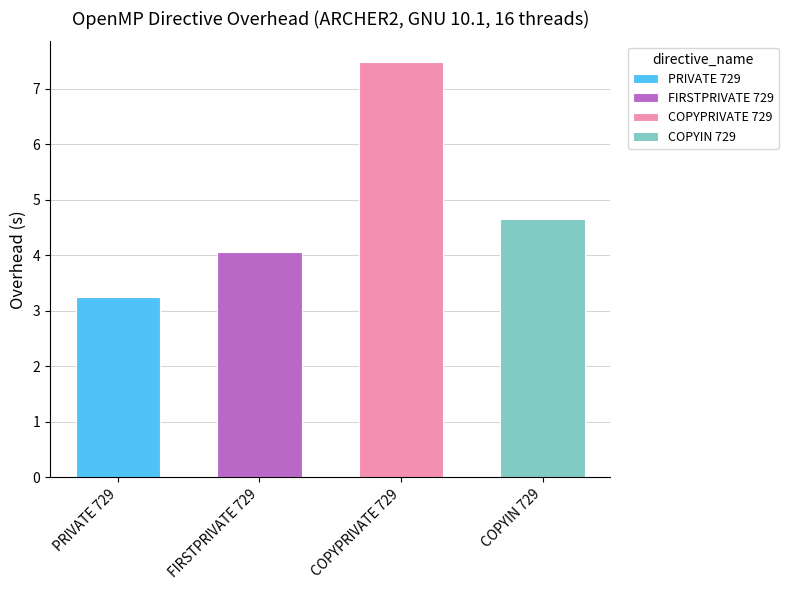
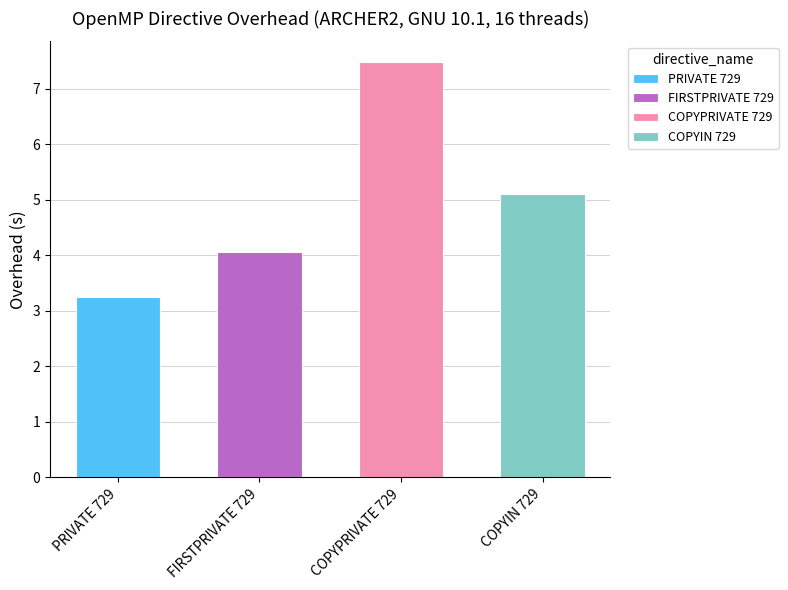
  {
    "PRIVATE 729": 3.2,
    "FIRSTPRIVATE 729": 4.1,
    "COPYPRIVATE 729": 7.5,
-   "COPYIN 729": 4.7
+   "COPYIN 729": 5.1
  }
